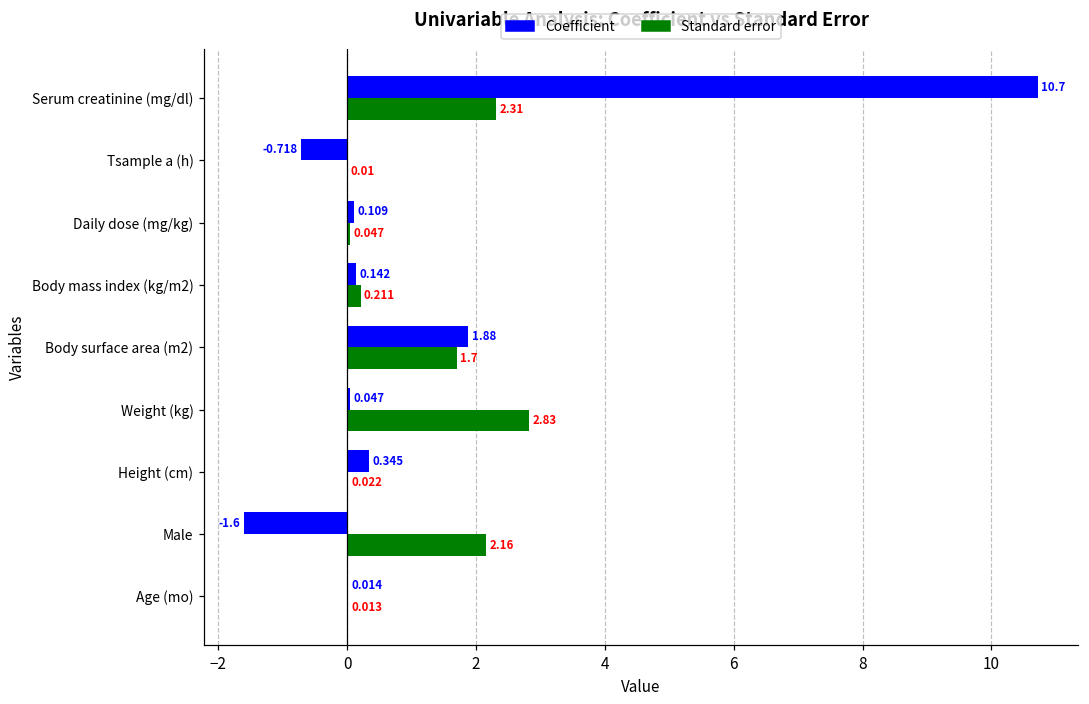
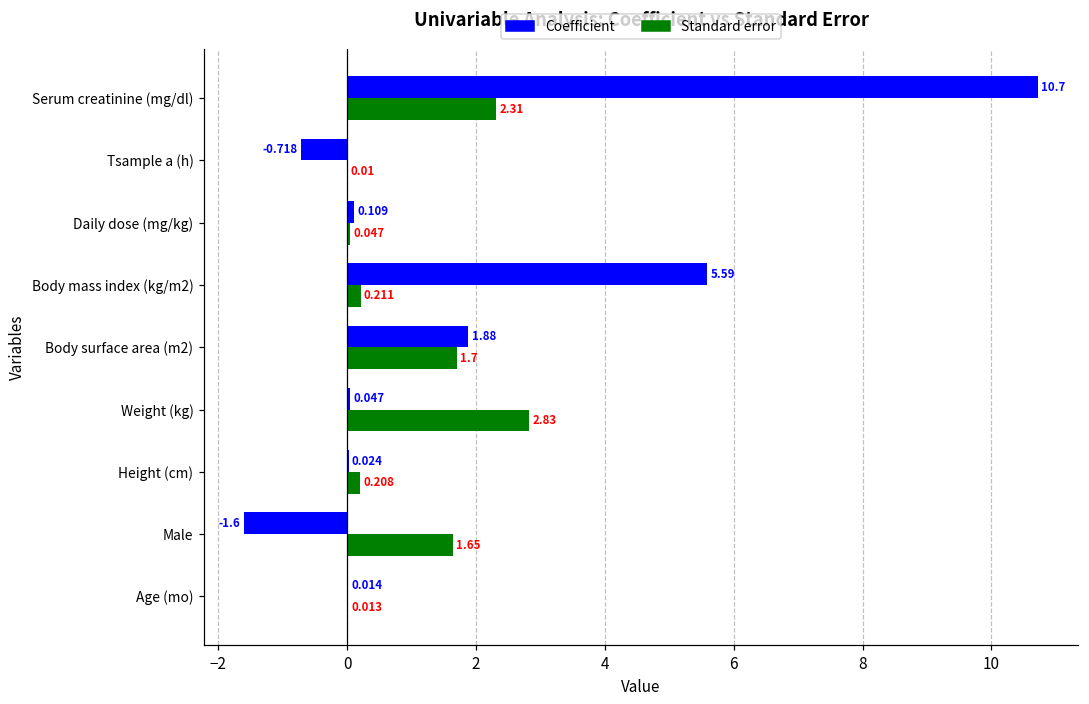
  {
    "Coefficient": {
      "Serum creatinine (mg/dl)": 10.7,
      "Tsample a (h)": -0.718,
      "Daily dose (mg/kg)": 0.109,
-     "Body mass index (kg/m2)": 0.142,
+     "Body mass index (kg/m2)": 5.59,
      "Body surface area (m2)": 1.88,
      "Weight (kg)": 0.047,
-     "Height (cm)": 0.345,
+     "Height (cm)": 0.024,
      "Male": -1.6,
      "Age (mo)": 0.014
    },
    "Standard error": {
      "Serum creatinine (mg/dl)": 2.31,
      "Tsample a (h)": 0.01,
      "Daily dose (mg/kg)": 0.047,
      "Body mass index (kg/m2)": 0.211,
      "Body surface area (m2)": 1.7,
      "Weight (kg)": 2.83,
-     "Height (cm)": 0.022,
-     "Male": 2.16,
+     "Height (cm)": 0.208,
+     "Male": 1.65,
      "Age (mo)": 0.013
    }
  }
